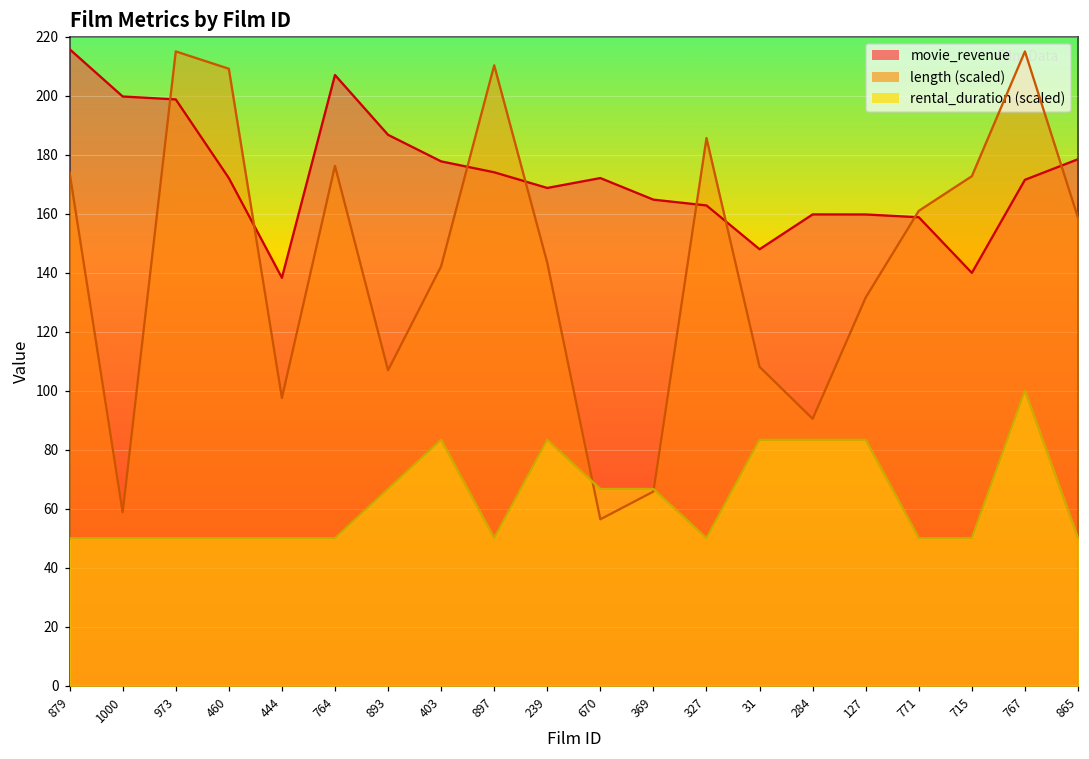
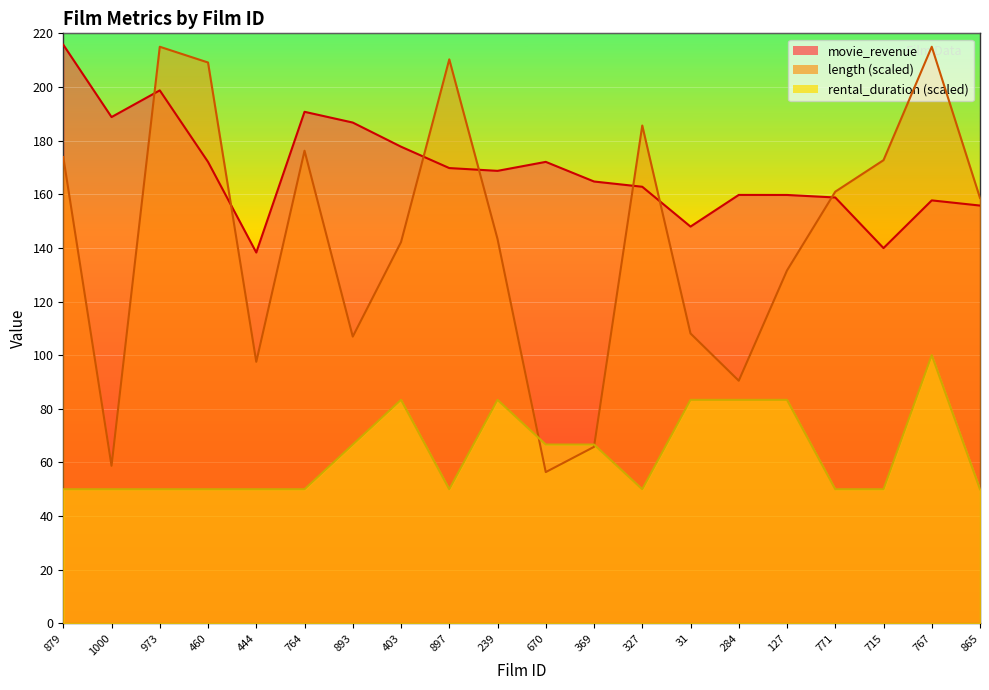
  {
    "movie_revenue": {
      "879": 216,
-     "1000": 200,
+     "1000": 189,
      "973": 199,
      "460": 172,
      "444": 138,
-     "764": 207,
+     "764": 191,
      "893": 187,
      "403": 178,
-     "897": 174,
+     "897": 170,
      "239": 169,
      "670": 172,
      "369": 165,
      "327": 163,
      "31": 148,
      "284": 160,
      "127": 160,
      "771": 159,
      "715": 140,
-     "767": 171,
-     "865": 178
+     "767": 158,
+     "865": 156
    }
  }
